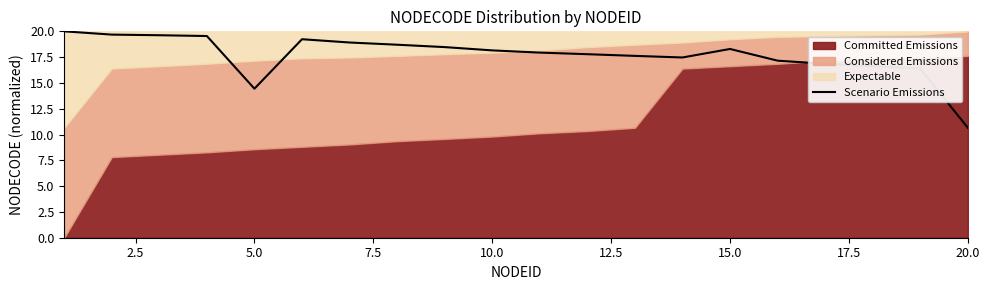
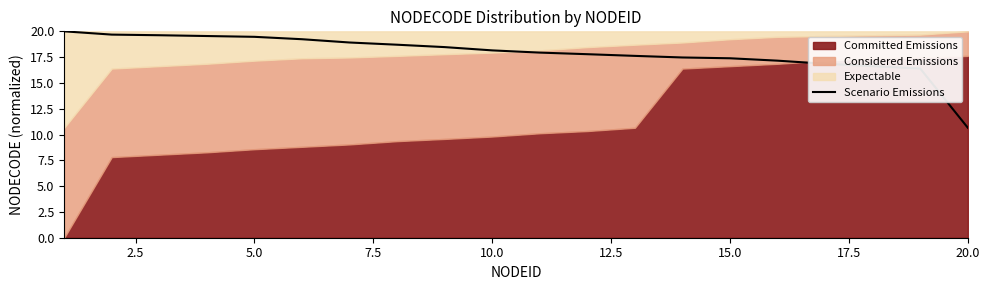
  {
    "Scenario Emissions": {
-     "5.0": 14.4,
-     "15.0": 18.3,
+     "5.0": 19.5,
+     "15.0": 17.4,
      "20.0": 10.7
    },
    "Committed Emissions": {
      "5.0": 8.6,
      "10.0": 9.8,
      "15.0": 16.6,
      "20.0": 17.6
    },
    "Considered Emissions": {
      "5.0": 8.6,
      "15.0": 2.6
    }
  }
